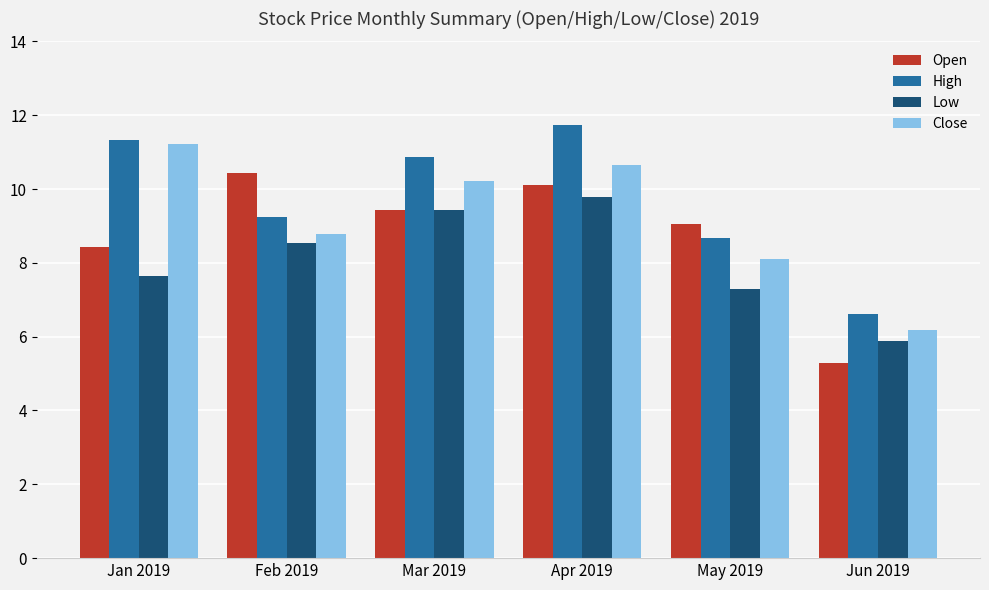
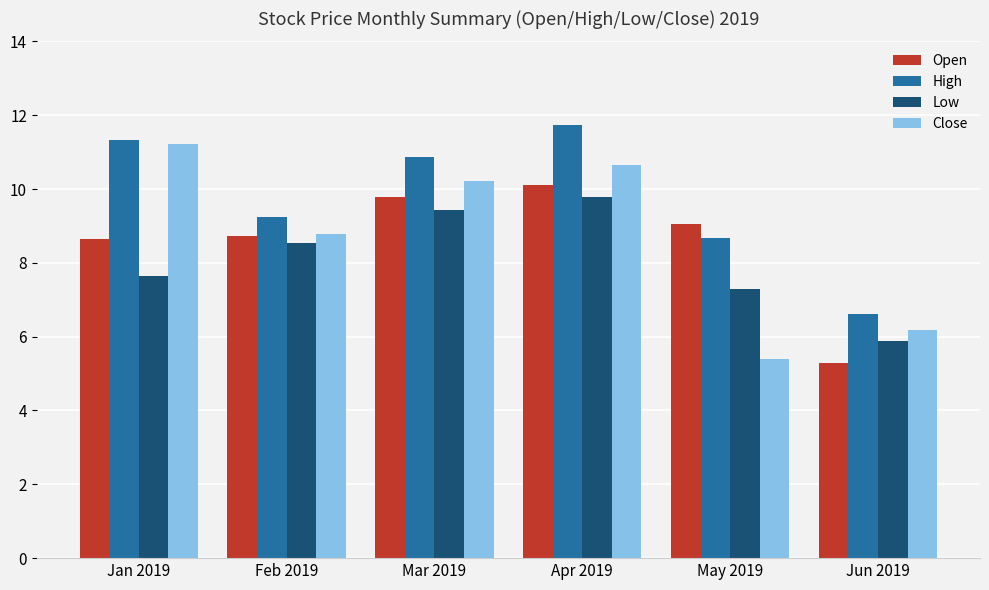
  {
    "Open": {
-     "Jan 2019": 8.4,
-     "Feb 2019": 10.4,
-     "Mar 2019": 9.4,
+     "Jan 2019": 8.7,
+     "Feb 2019": 8.7,
+     "Mar 2019": 9.8,
      "Apr 2019": 10.1,
      "May 2019": 9.0,
      "Jun 2019": 5.3
    },
    "Close": {
      "Jan 2019": 11.2,
      "Feb 2019": 8.8,
      "Mar 2019": 10.2,
      "Apr 2019": 10.7,
-     "May 2019": 8.1,
+     "May 2019": 5.4,
      "Jun 2019": 6.2
    }
  }
